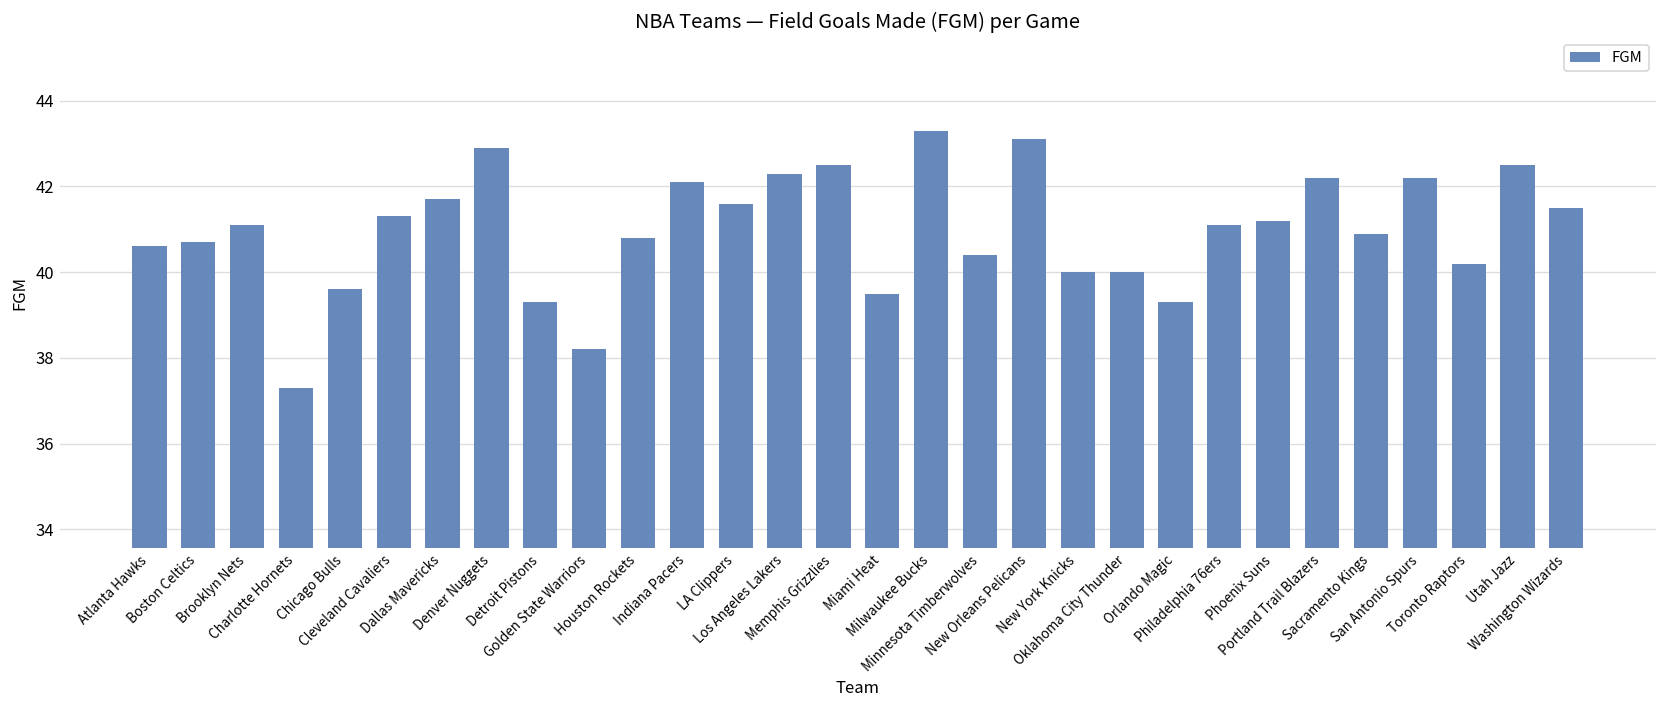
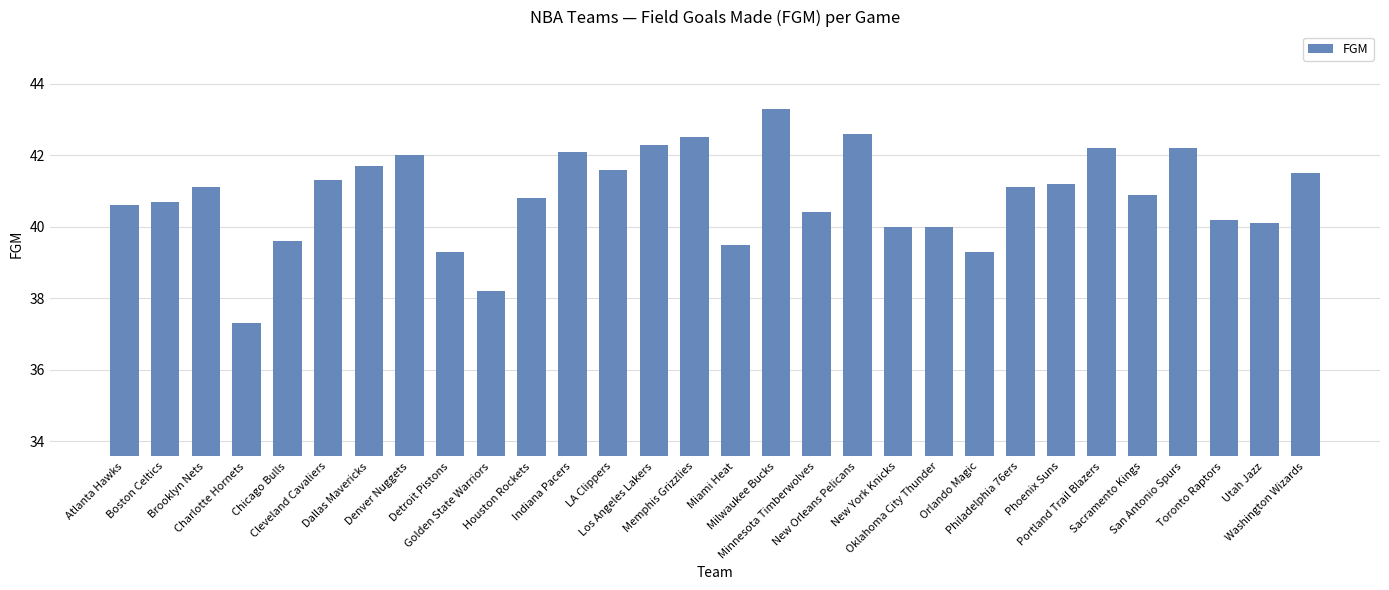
  {
    "Atlanta Hawks": 40.6,
    "Boston Celtics": 40.7,
    "Brooklyn Nets": 41.1,
    "Charlotte Hornets": 37.3,
    "Chicago Bulls": 39.6,
    "Cleveland Cavaliers": 41.3,
    "Dallas Mavericks": 41.7,
-   "Denver Nuggets": 42.9,
+   "Denver Nuggets": 42.0,
    "Detroit Pistons": 39.3,
    "Golden State Warriors": 38.2,
    "Houston Rockets": 40.8,
    "Indiana Pacers": 42.1,
    "LA Clippers": 41.6,
    "Los Angeles Lakers": 42.3,
    "Memphis Grizzlies": 42.5,
    "Miami Heat": 39.5,
    "Milwaukee Bucks": 43.3,
    "Minnesota Timberwolves": 40.4,
-   "New Orleans Pelicans": 43.1,
+   "New Orleans Pelicans": 42.6,
    "New York Knicks": 40.0,
    "Oklahoma City Thunder": 40.0,
    "Orlando Magic": 39.3,
    "Philadelphia 76ers": 41.1,
    "Phoenix Suns": 41.2,
    "Portland Trail Blazers": 42.2,
    "Sacramento Kings": 40.9,
    "San Antonio Spurs": 42.2,
    "Toronto Raptors": 40.2,
-   "Utah Jazz": 42.5,
+   "Utah Jazz": 40.1,
    "Washington Wizards": 41.5
  }
